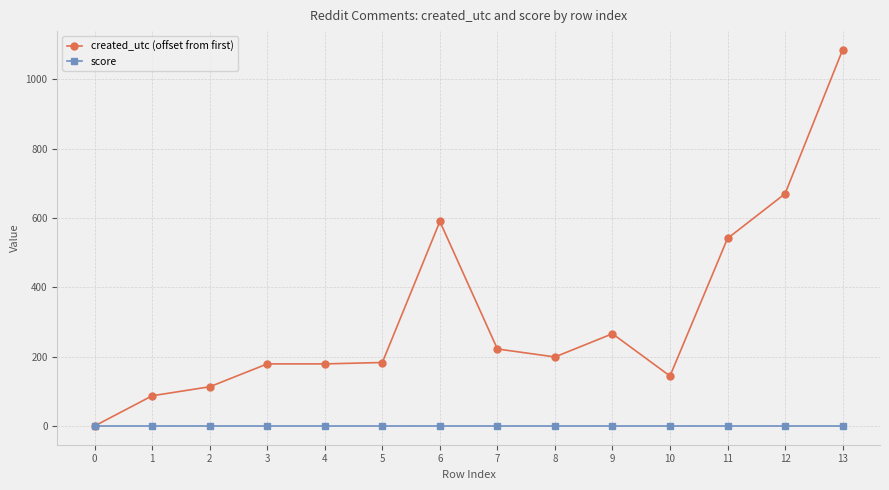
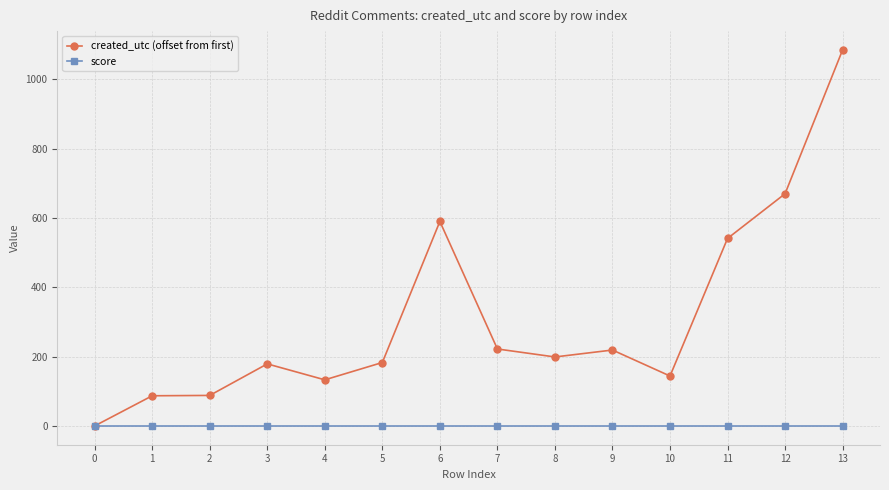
  {
    "created_utc (offset from first)": {
      "1": 90,
-     "2": 110,
+     "2": 90,
      "3": 180,
-     "4": 180,
+     "4": 130,
      "5": 180,
      "6": 590,
      "7": 220,
      "8": 200,
-     "9": 270,
+     "9": 220,
      "10": 140,
      "11": 540,
      "12": 670,
      "13": 1090
    },
    "score": {
      "1": 0,
      "2": 0,
      "3": 0,
      "4": 0,
      "5": 0,
      "6": 0,
      "7": 0,
      "8": 0,
      "9": 0,
      "10": 0,
      "11": 0,
      "12": 0,
      "13": 0
    }
  }
